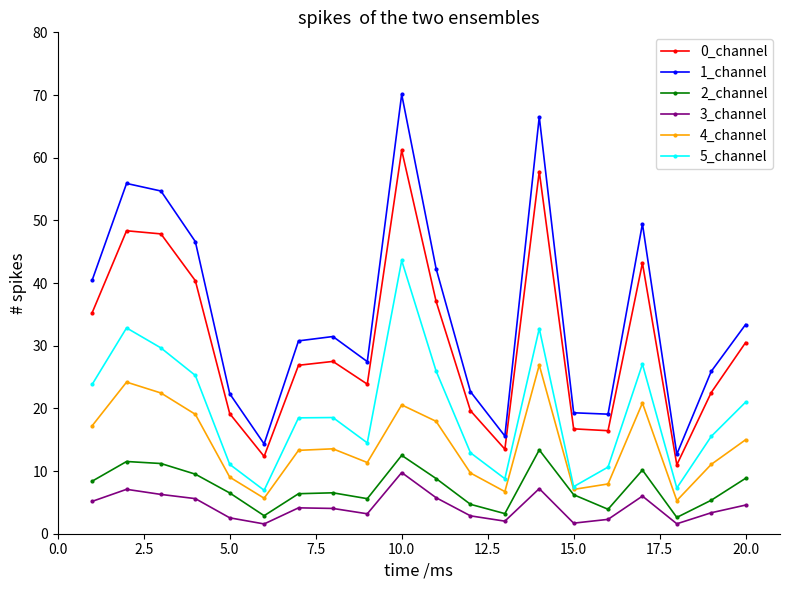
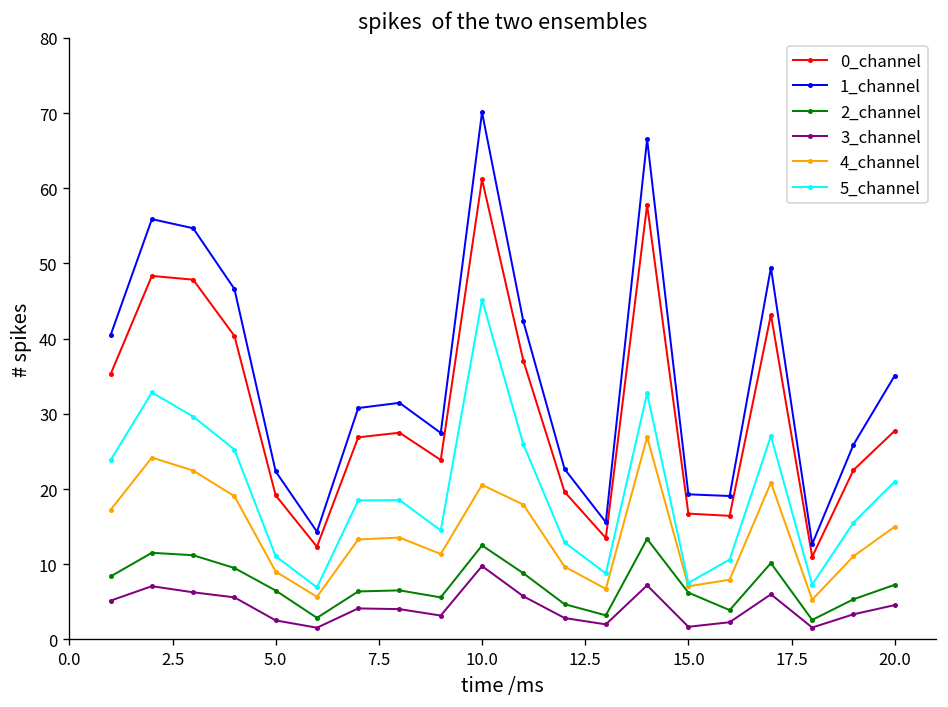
  {
    "0_channel": {
      "5.0": 19,
      "10.0": 61,
      "15.0": 17,
-     "20.0": 31
+     "20.0": 28
    },
    "1_channel": {
      "5.0": 22,
      "10.0": 70,
      "15.0": 19,
-     "20.0": 33
+     "20.0": 35
    },
    "2_channel": {
      "5.0": 7,
      "10.0": 13,
      "15.0": 6,
-     "20.0": 9
+     "20.0": 7
    },
    "3_channel": {
      "5.0": 3,
      "10.0": 10,
      "15.0": 2,
      "20.0": 5
    },
    "4_channel": {
      "5.0": 9,
      "10.0": 21,
      "15.0": 7,
      "20.0": 15
    },
    "5_channel": {
      "5.0": 11,
-     "10.0": 44,
+     "10.0": 45,
      "15.0": 8,
      "20.0": 21
    }
  }
